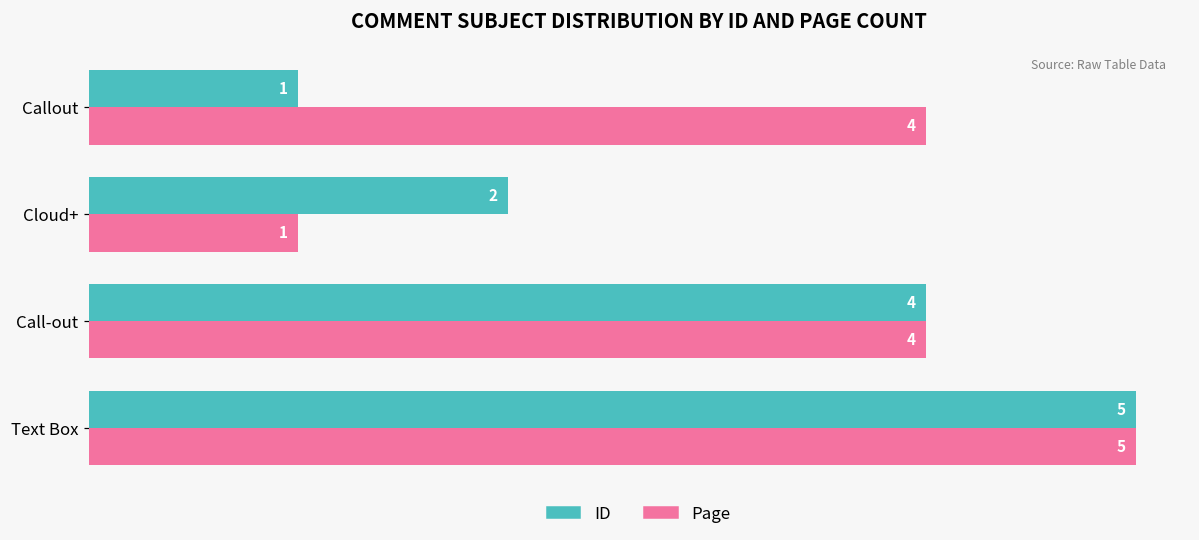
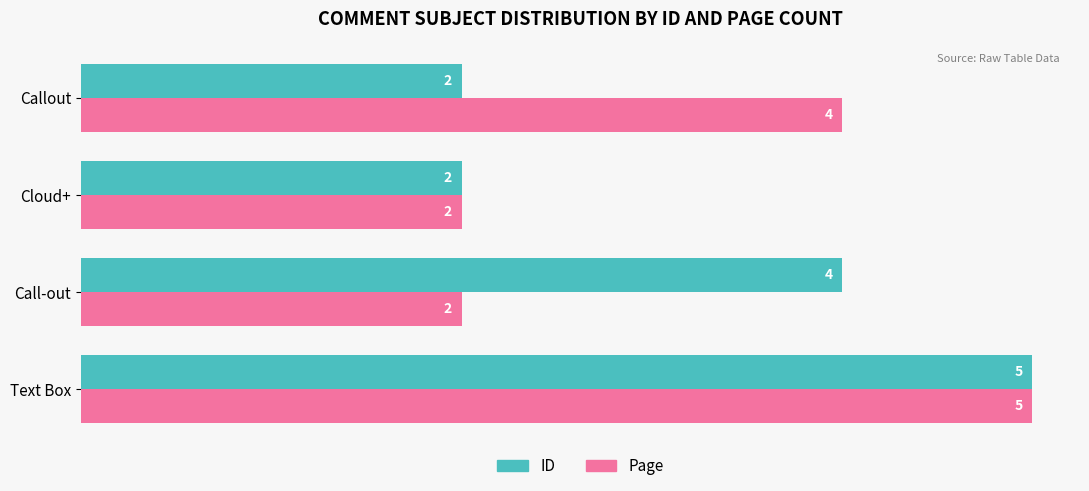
  {
    "ID": {
-     "Callout": 1,
+     "Callout": 2,
      "Cloud+": 2,
      "Call-out": 4,
      "Text Box": 5
    },
    "Page": {
      "Callout": 4,
-     "Cloud+": 1,
-     "Call-out": 4,
+     "Cloud+": 2,
+     "Call-out": 2,
      "Text Box": 5
    }
  }
